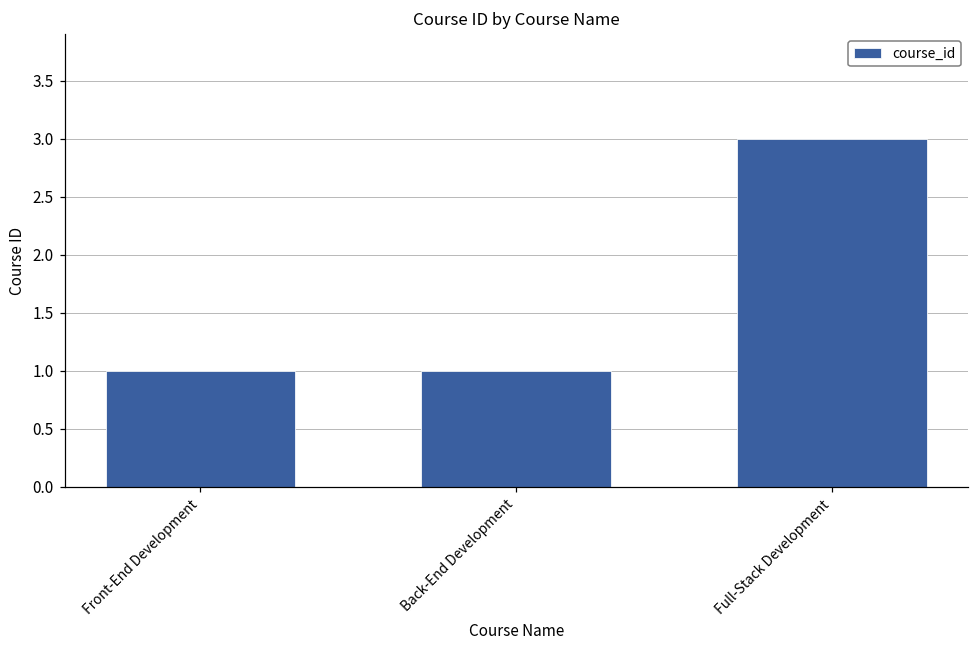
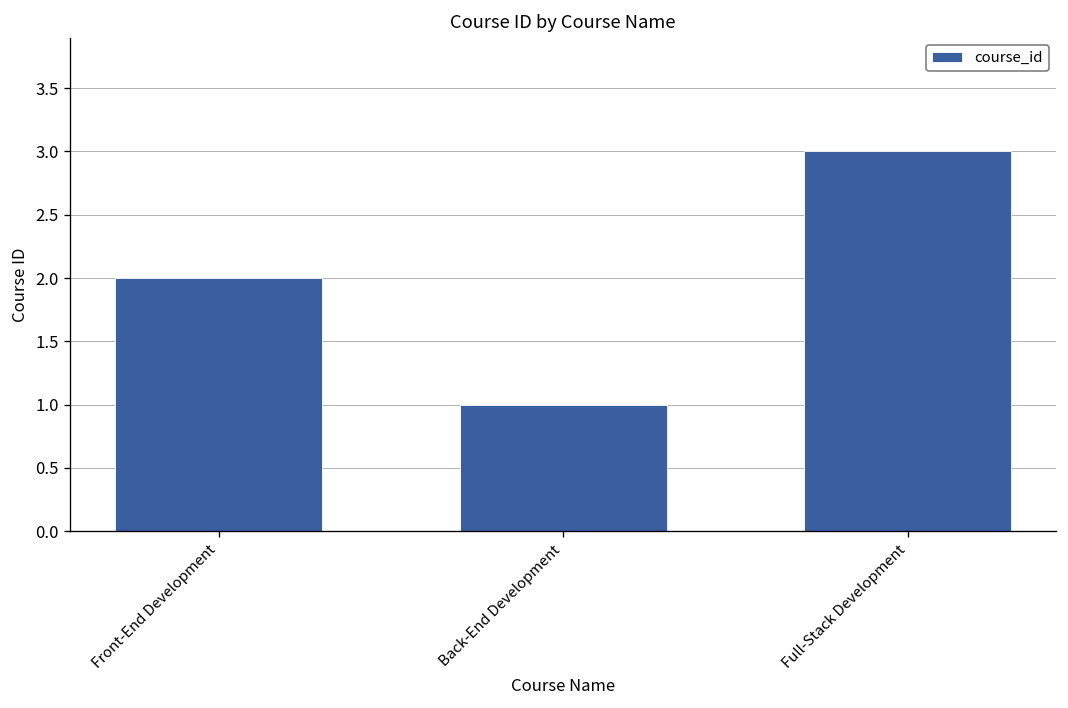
  {
-   "Front-End Development": 1,
+   "Front-End Development": 2,
    "Back-End Development": 1,
    "Full-Stack Development": 3
  }
